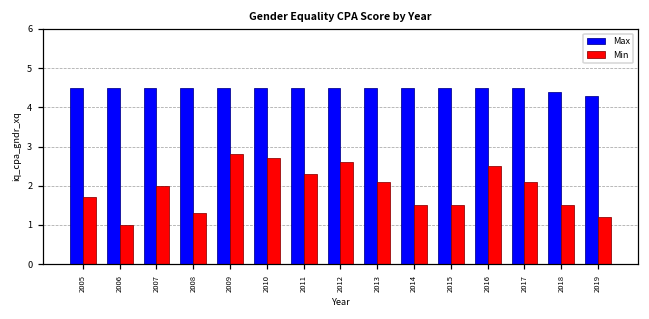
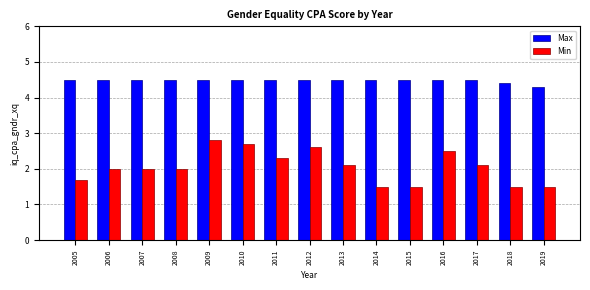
  {
    "Max": {
      "2005": 4.5,
      "2006": 4.5,
      "2007": 4.5,
      "2008": 4.5,
      "2009": 4.5,
      "2010": 4.5,
      "2011": 4.5,
      "2012": 4.5,
      "2013": 4.5,
      "2014": 4.5,
      "2015": 4.5,
      "2016": 4.5,
      "2017": 4.5,
      "2018": 4.4,
      "2019": 4.3
    },
    "Min": {
      "2005": 1.7,
-     "2006": 1,
+     "2006": 2,
      "2007": 2.0,
-     "2008": 1.3,
+     "2008": 2.0,
      "2009": 2.8,
      "2010": 2.7,
      "2011": 2.3,
      "2012": 2.6,
      "2013": 2.1,
      "2014": 1.5,
      "2015": 1.5,
      "2016": 2.5,
      "2017": 2.1,
      "2018": 1.5,
-     "2019": 1.2
+     "2019": 1.5
    }
  }
